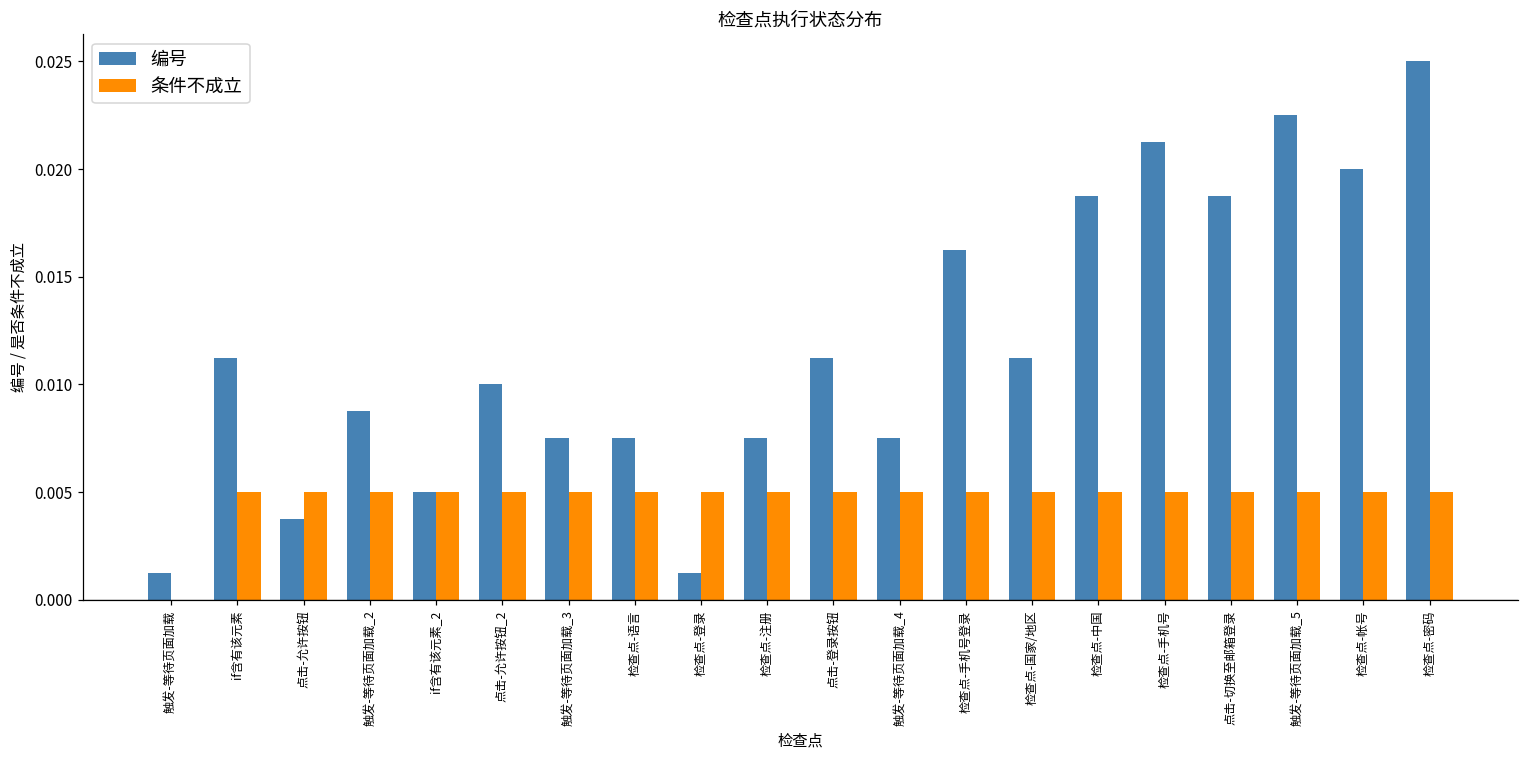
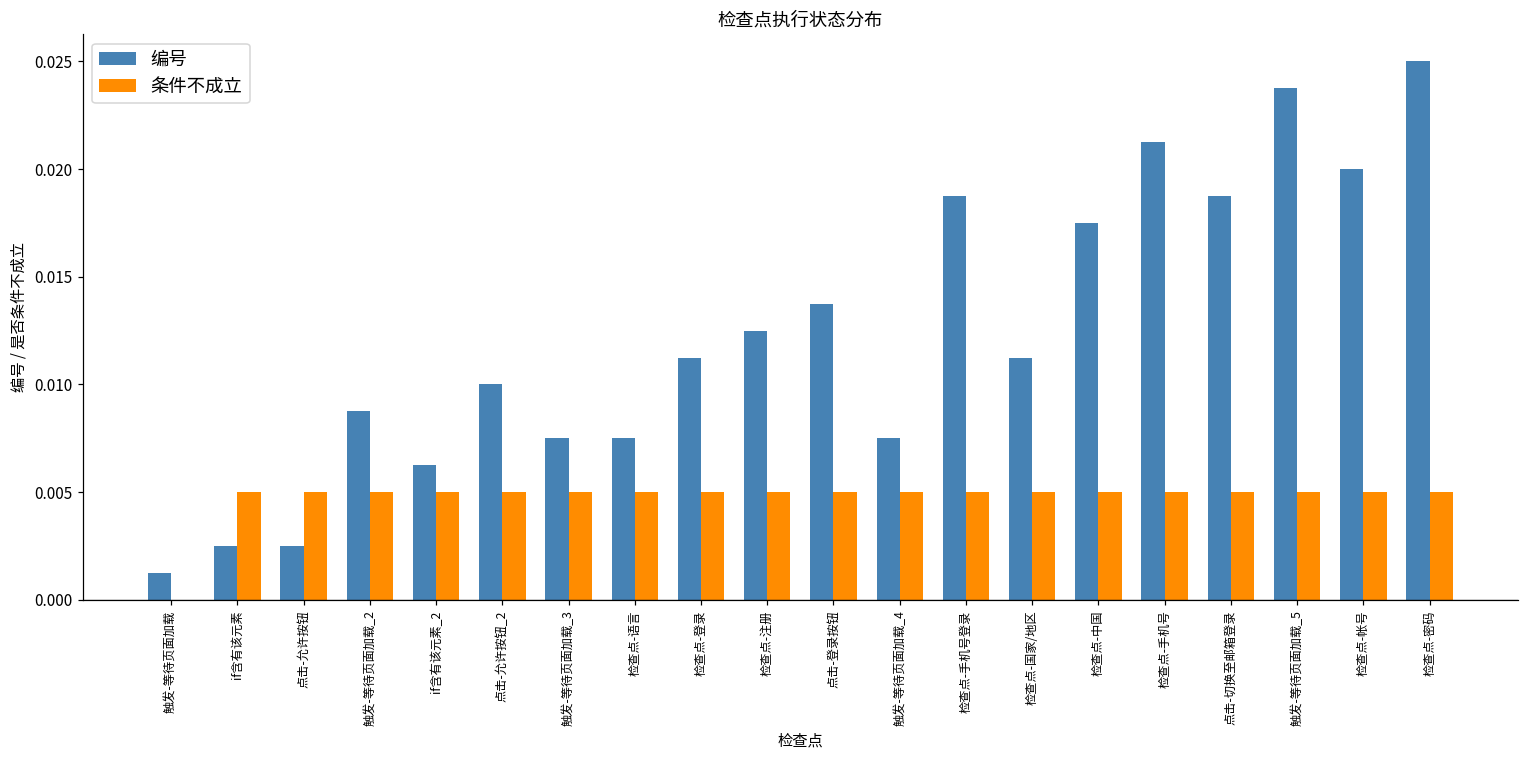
  {
    "编号": {
      "触发-等待页面加载": 0.0013,
-     "if含有该元素": 0.0113,
-     "点击-允许按钮": 0.0038,
+     "if含有该元素": 0.0025,
+     "点击-允许按钮": 0.0025,
      "触发-等待页面加载_2": 0.0087,
-     "if含有该元素_2": 0.0050,
+     "if含有该元素_2": 0.0063,
      "点击-允许按钮_2": 0.0100,
      "触发-等待页面加载_3": 0.0075,
      "检查点-语言": 0.0075,
-     "检查点-登录": 0.0013,
-     "检查点-注册": 0.0075,
-     "点击-登录按钮": 0.0113,
+     "检查点-登录": 0.0113,
+     "检查点-注册": 0.0125,
+     "点击-登录按钮": 0.0138,
      "触发-等待页面加载_4": 0.0075,
-     "检查点-手机号登录": 0.0163,
+     "检查点-手机号登录": 0.0188,
      "检查点-国家/地区": 0.0113,
-     "检查点-中国": 0.0188,
+     "检查点-中国": 0.0175,
      "检查点-手机号": 0.0213,
      "点击-切换至邮箱登录": 0.0188,
-     "触发-等待页面加载_5": 0.0225,
+     "触发-等待页面加载_5": 0.0238,
      "检查点-帐号": 0.0200,
      "检查点-密码": 0.0250
    },
    "条件不成立": {
      "触发-等待页面加载": 0.0000,
      "if含有该元素": 0.0050,
      "点击-允许按钮": 0.0050,
      "触发-等待页面加载_2": 0.0050,
      "if含有该元素_2": 0.0050,
      "点击-允许按钮_2": 0.0050,
      "触发-等待页面加载_3": 0.0050,
      "检查点-语言": 0.0050,
      "检查点-登录": 0.0050,
      "检查点-注册": 0.0050,
      "点击-登录按钮": 0.0050,
      "触发-等待页面加载_4": 0.0050,
      "检查点-手机号登录": 0.0050,
      "检查点-国家/地区": 0.0050,
      "检查点-中国": 0.0050,
      "检查点-手机号": 0.0050,
      "点击-切换至邮箱登录": 0.0050,
      "触发-等待页面加载_5": 0.0050,
      "检查点-帐号": 0.0050,
      "检查点-密码": 0.0050
    }
  }
